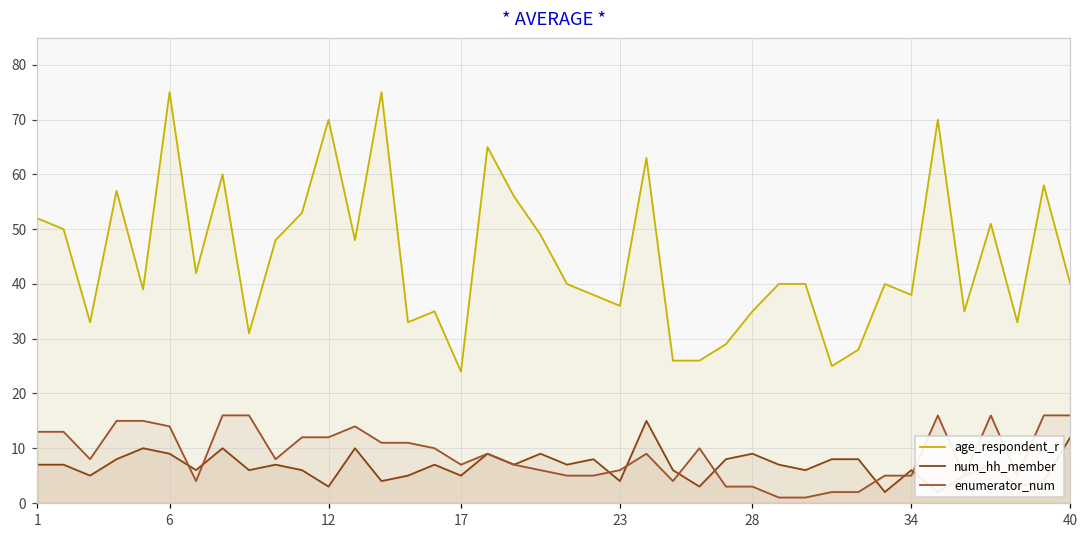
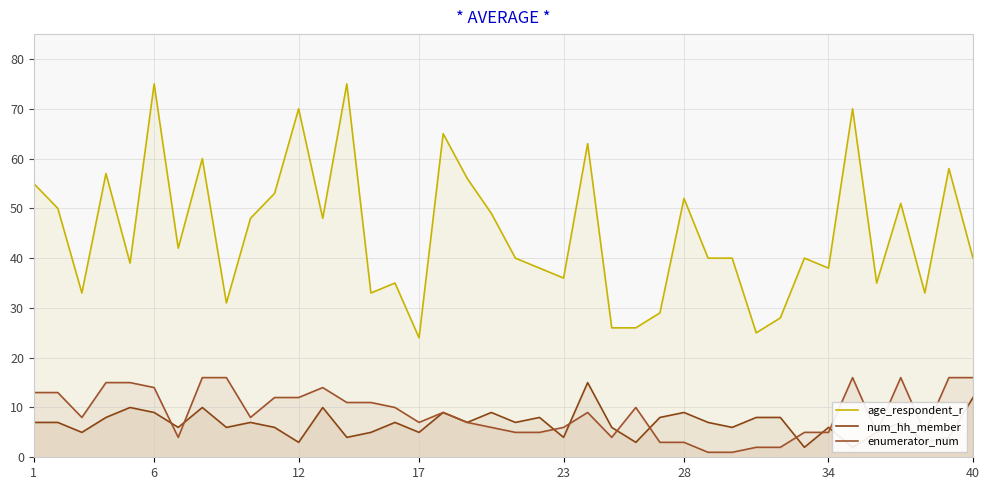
  {
    "age_respondent_r": {
-     "1": 52,
+     "1": 55,
      "6": 75,
      "12": 70,
      "17": 24,
      "23": 36,
-     "28": 35,
+     "28": 52,
      "34": 38,
      "40": 40
    }
  }
